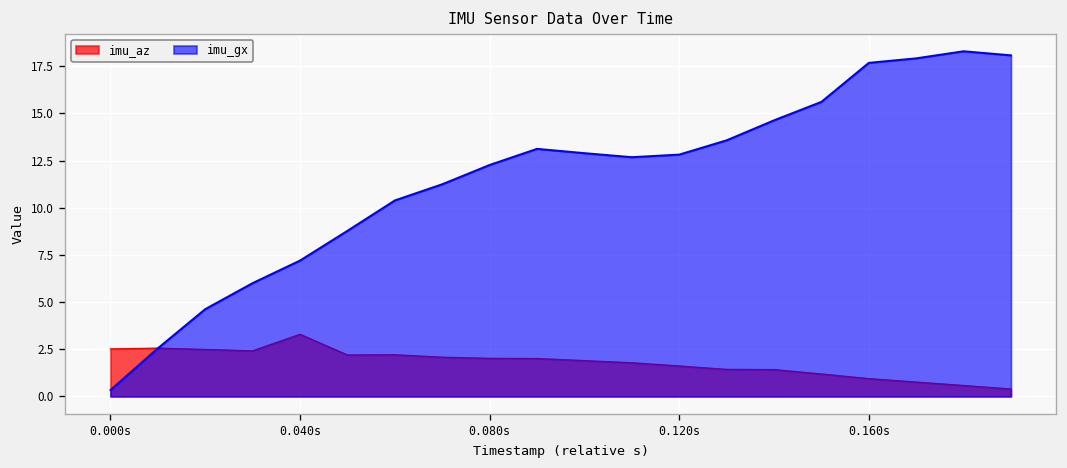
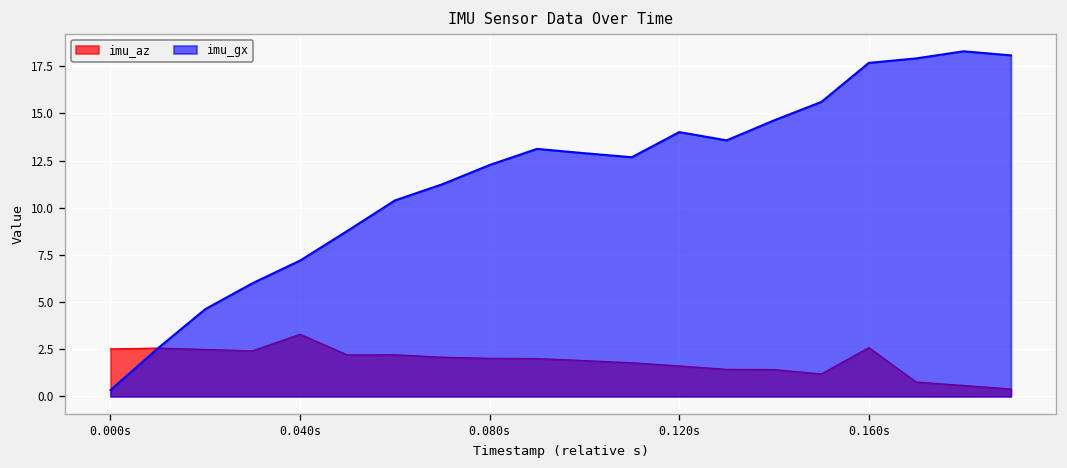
  {
    "imu_az": {
      "0.000s": 2.5,
      "0.040s": 3.3,
      "0.080s": 2.0,
      "0.120s": 1.6,
-     "0.160s": 0.9
+     "0.160s": 2.6
    },
    "imu_gx": {
      "0.000s": 0.3,
      "0.040s": 7.2,
      "0.080s": 12.3,
-     "0.120s": 12.8,
+     "0.120s": 14.0,
      "0.160s": 17.7
    }
  }
